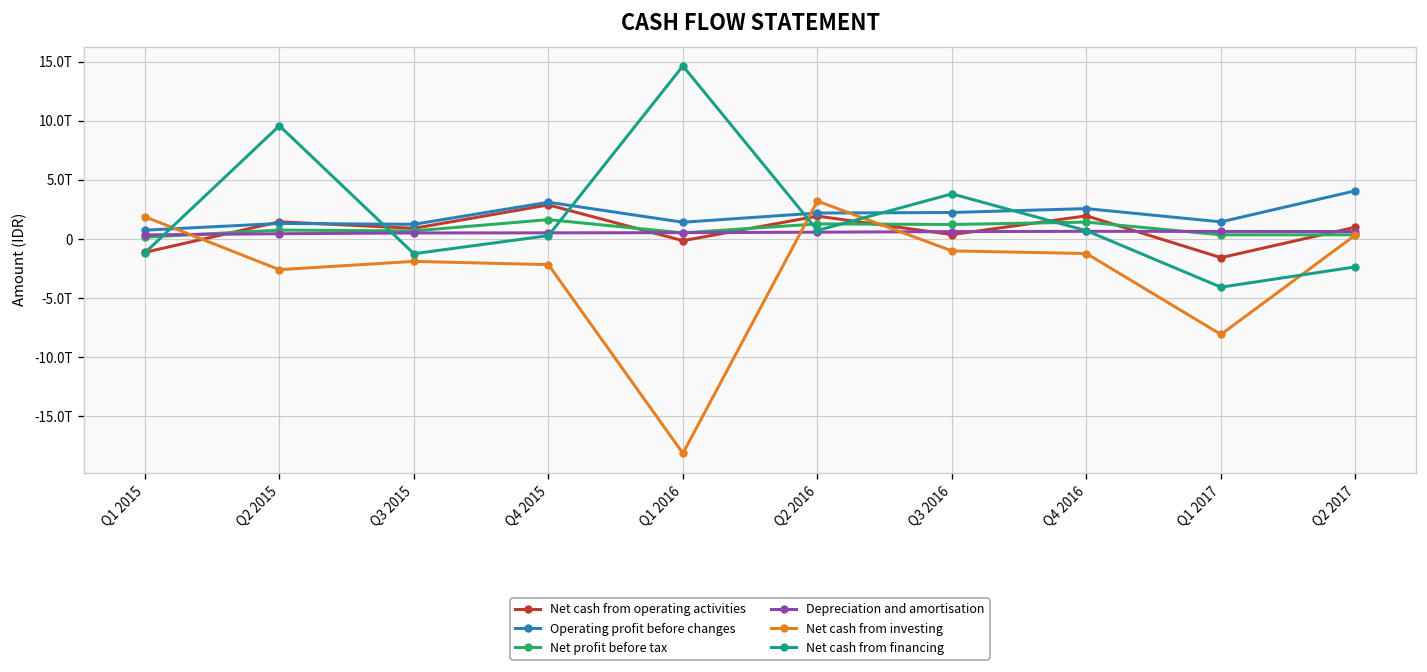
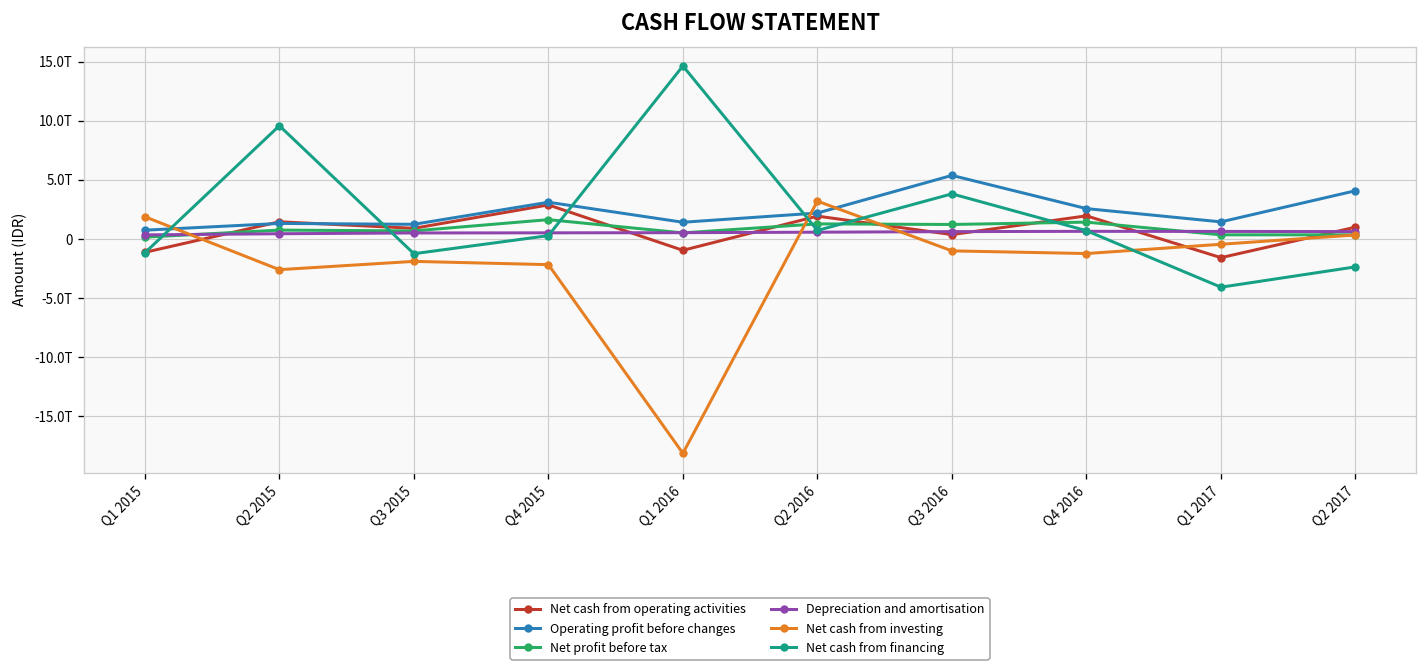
  {
    "Net cash from operating activities": {
-     "Q1 2016": "0T",
+     "Q1 2016": "-1T",
      "Q2 2016": "2T",
      "Q4 2016": "2T",
      "Q1 2017": "-2T",
      "Q2 2017": "1T"
    },
    "Operating profit before changes": {
      "Q1 2015": "1T",
      "Q3 2015": "1T",
      "Q1 2016": "1T",
      "Q2 2016": "2T",
-     "Q3 2016": "2T",
+     "Q3 2016": "5T",
      "Q4 2016": "3T",
      "Q1 2017": "1T",
      "Q2 2017": "4T"
    },
    "Depreciation and amortisation": {
      "Q2 2015": "0T",
      "Q1 2017": "1T",
      "Q2 2017": "1T"
    },
    "Net cash from investing": {
      "Q1 2015": "2T",
      "Q2 2015": "-3T",
      "Q3 2015": "-2T",
      "Q4 2015": "-2T",
      "Q1 2016": "-18T",
      "Q2 2016": "3T",
      "Q3 2016": "-1T",
      "Q4 2016": "-1T",
-     "Q1 2017": "-8T"
+     "Q1 2017": "0T"
    }
  }
